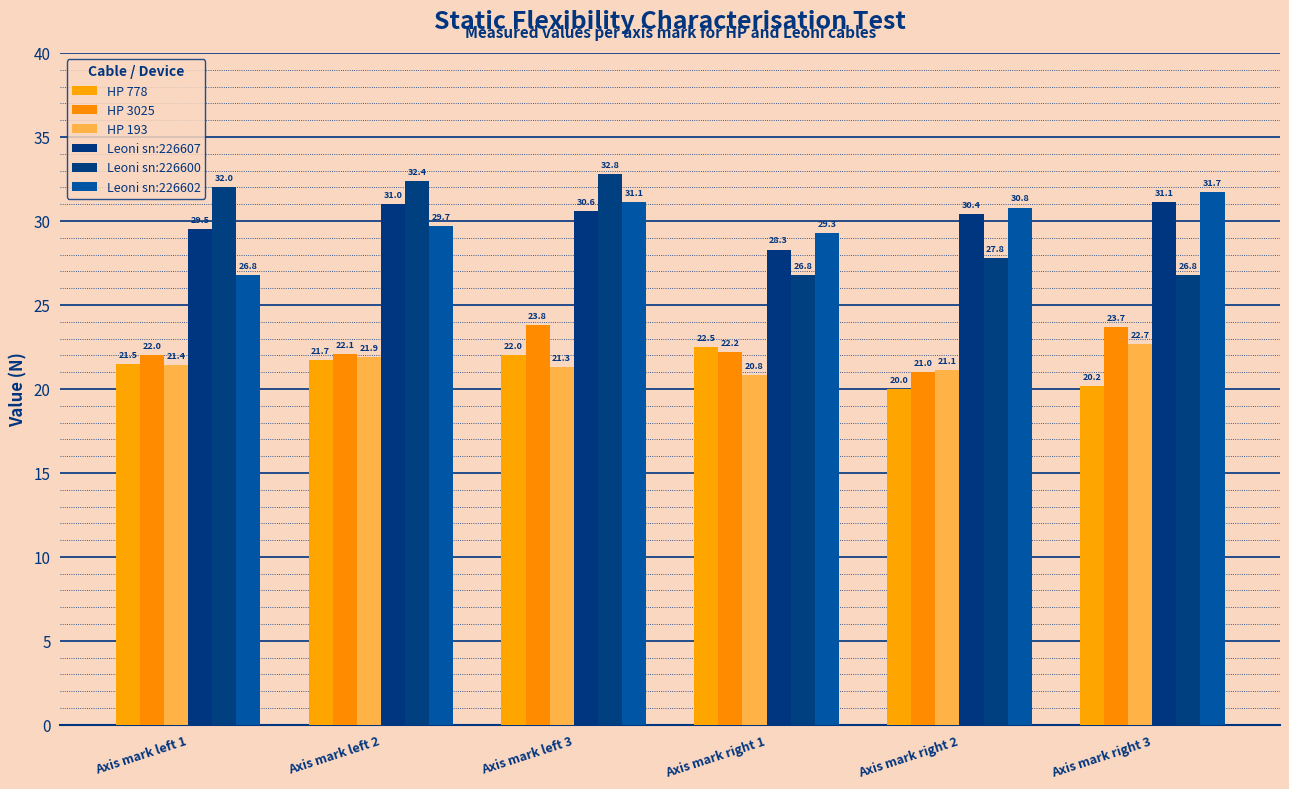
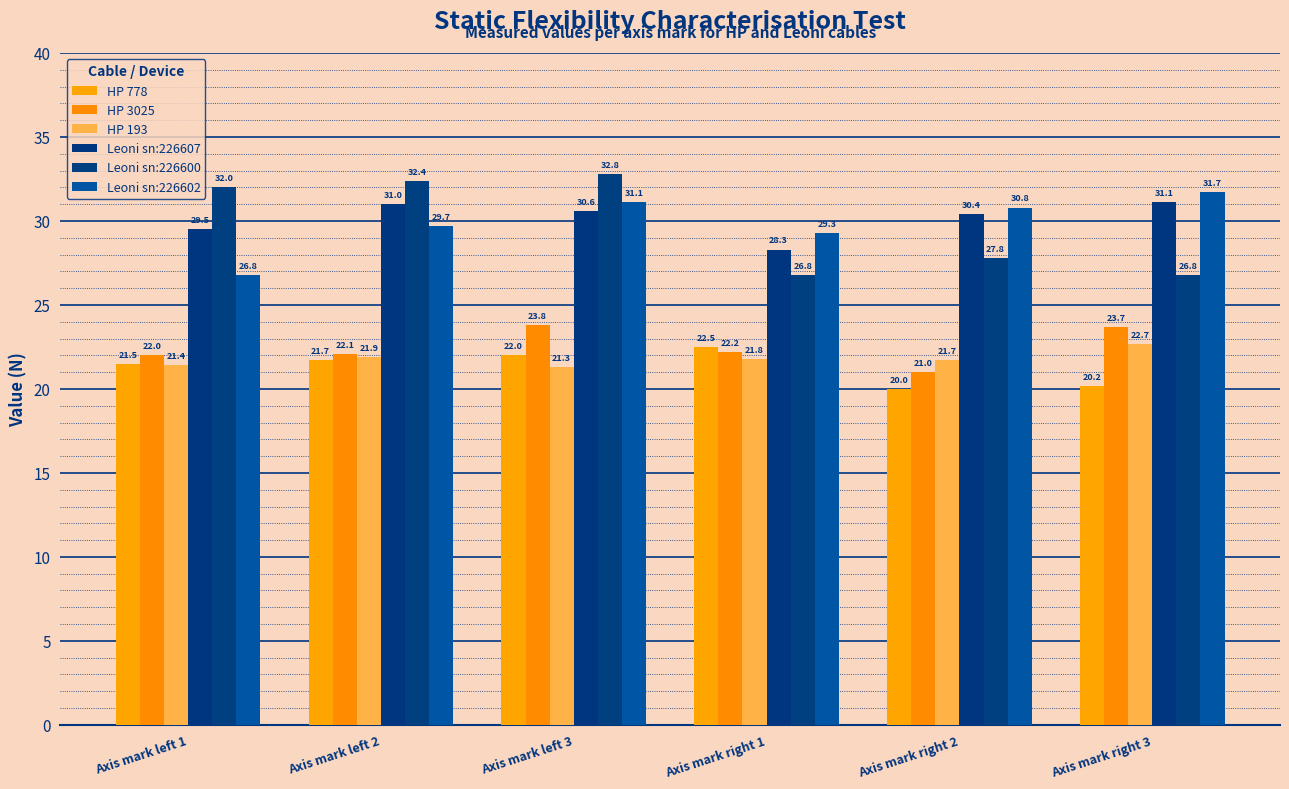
  {
    "HP 193": {
      "Axis mark left 1": 21.4,
      "Axis mark left 2": 21.9,
      "Axis mark left 3": 21.3,
-     "Axis mark right 1": 20.8,
-     "Axis mark right 2": 21.1,
+     "Axis mark right 1": 21.8,
+     "Axis mark right 2": 21.7,
      "Axis mark right 3": 22.7
    }
  }
